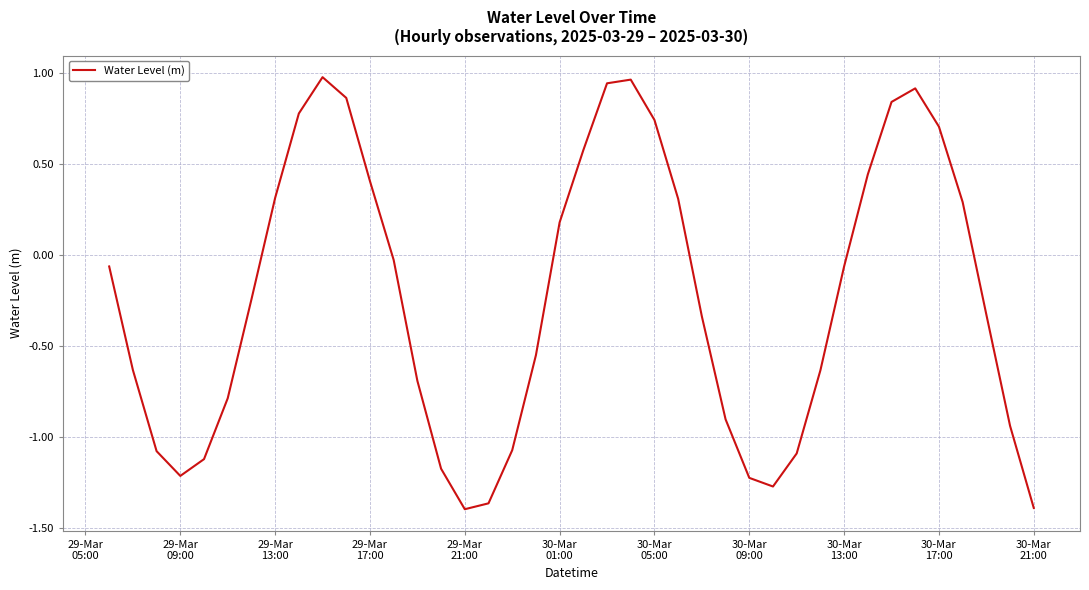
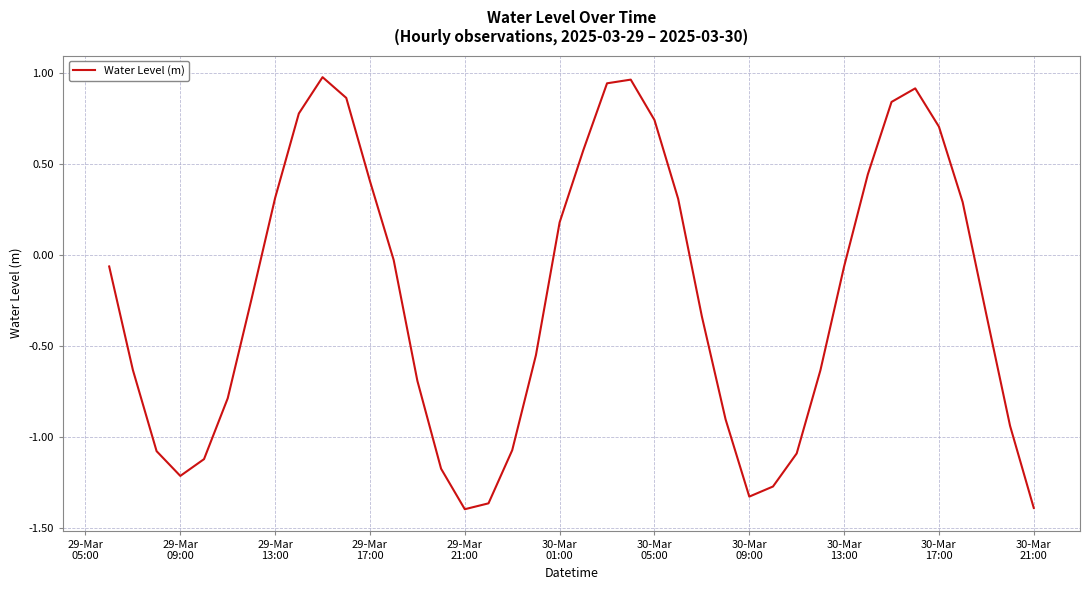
  {
    "29-Mar 09:00": -1.21,
    "29-Mar 13:00": 0.31,
    "29-Mar 17:00": 0.40,
    "29-Mar 21:00": -1.40,
    "30-Mar 01:00": 0.18,
    "30-Mar 05:00": 0.74,
-   "30-Mar 09:00": -1.23,
+   "30-Mar 09:00": -1.33,
    "30-Mar 13:00": -0.06,
    "30-Mar 17:00": 0.70,
    "30-Mar 21:00": -1.39
  }
